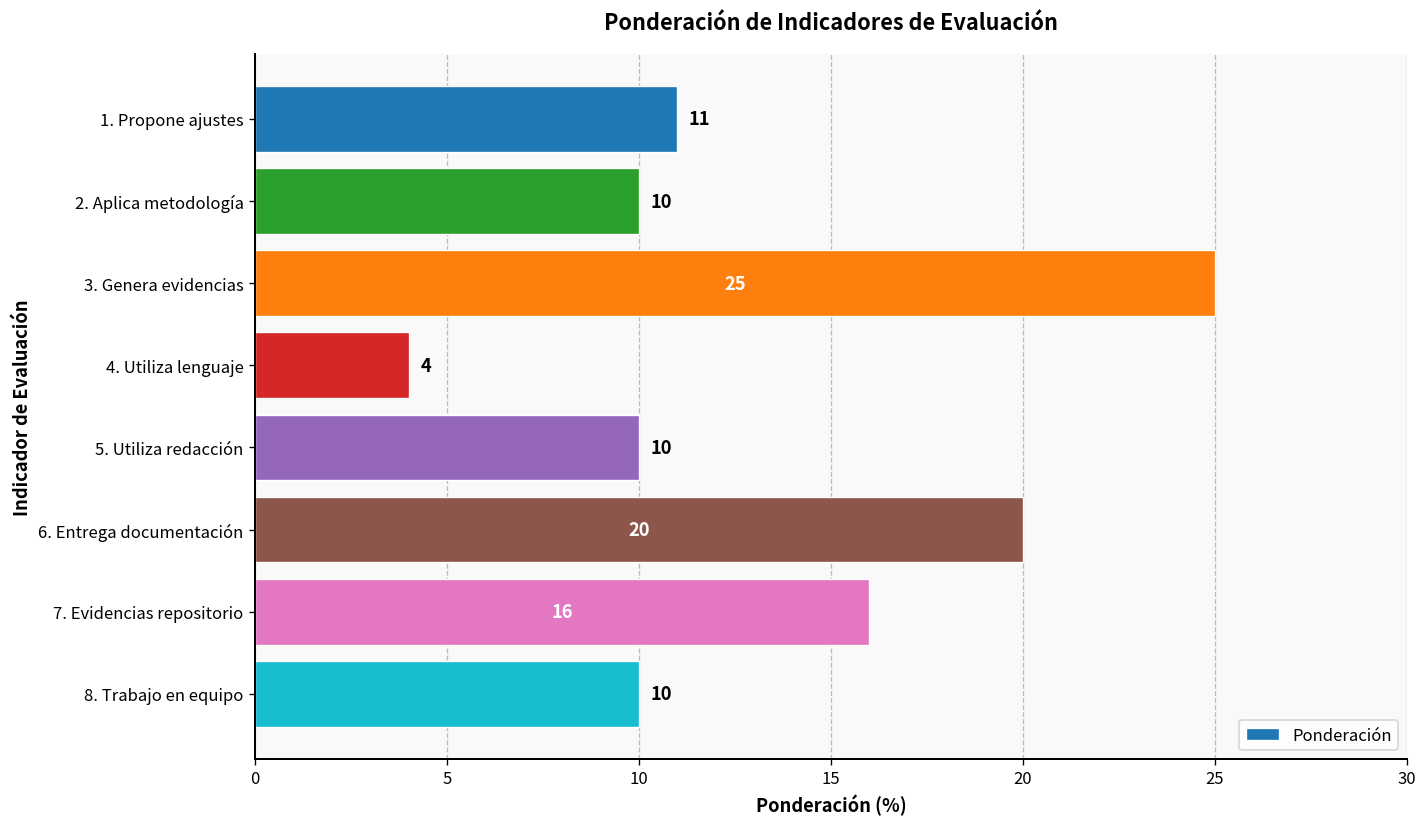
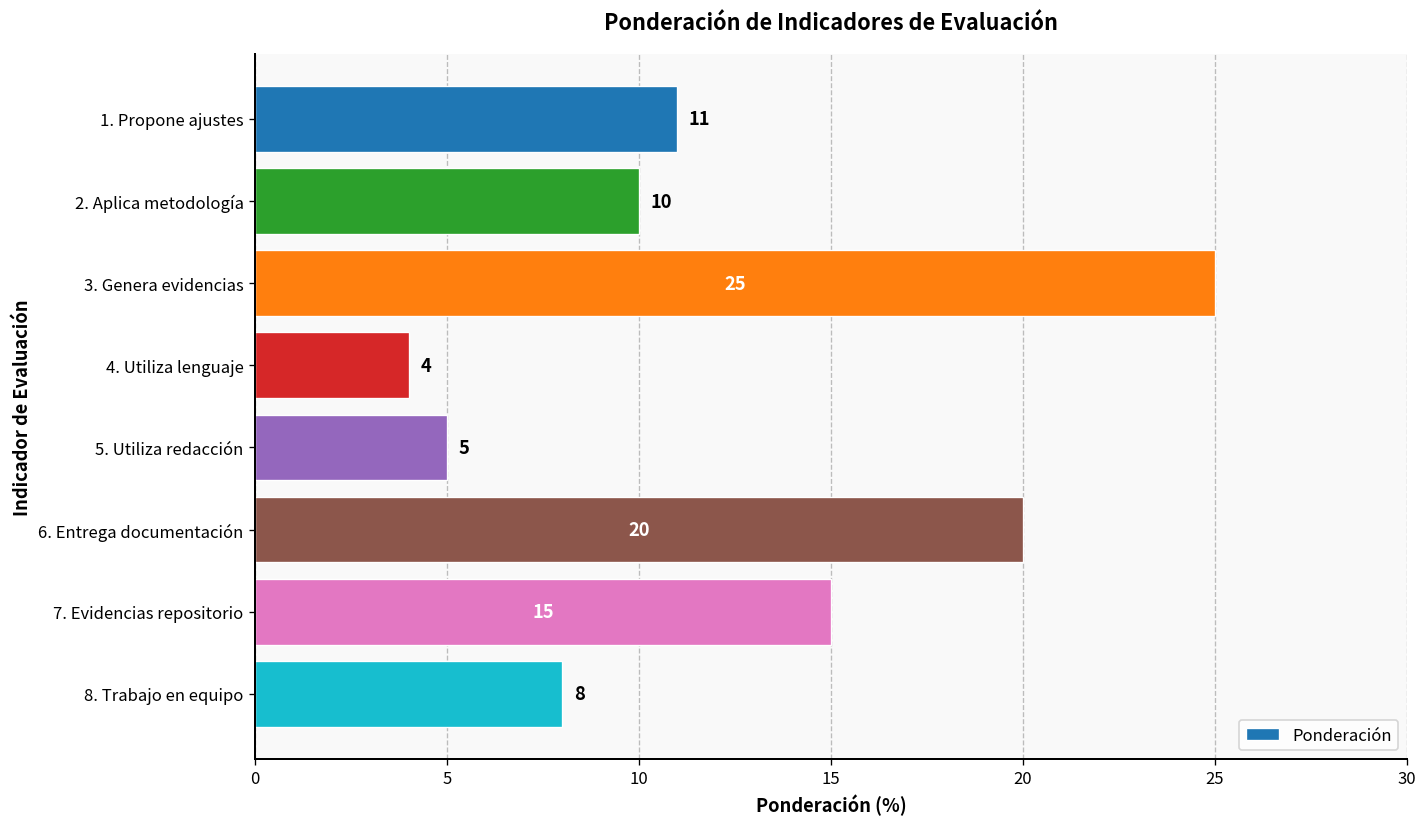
  {
    "1. Propone ajustes": 11,
    "2. Aplica metodología": 10,
    "3. Genera evidencias": 25,
    "4. Utiliza lenguaje": 4,
-   "5. Utiliza redacción": 10,
+   "5. Utiliza redacción": 5,
    "6. Entrega documentación": 20,
-   "7. Evidencias repositorio": 16,
-   "8. Trabajo en equipo": 10
+   "7. Evidencias repositorio": 15,
+   "8. Trabajo en equipo": 8
  }
